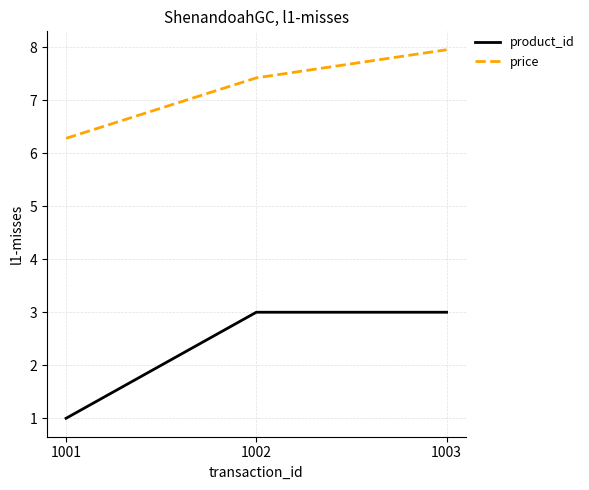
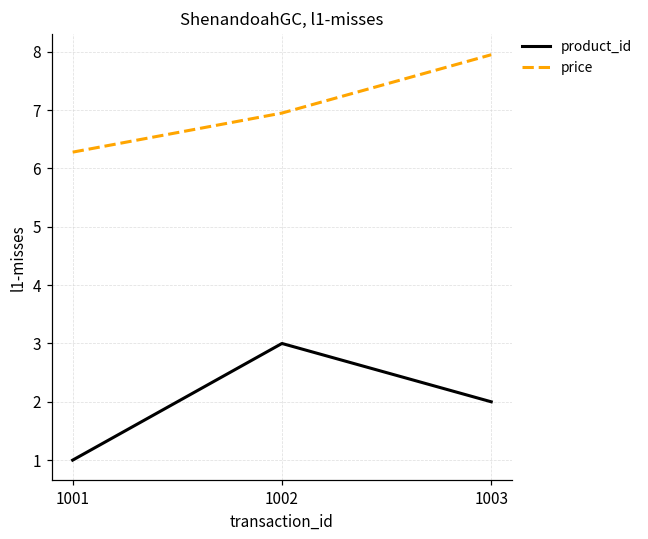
  {
    "product_id": {
      "1001": 1,
      "1002": 3,
-     "1003": 3
+     "1003": 2
    },
    "price": {
      "1001": 6.3,
-     "1002": 7.4,
+     "1002": 7.0,
      "1003": 8.0
    }
  }
